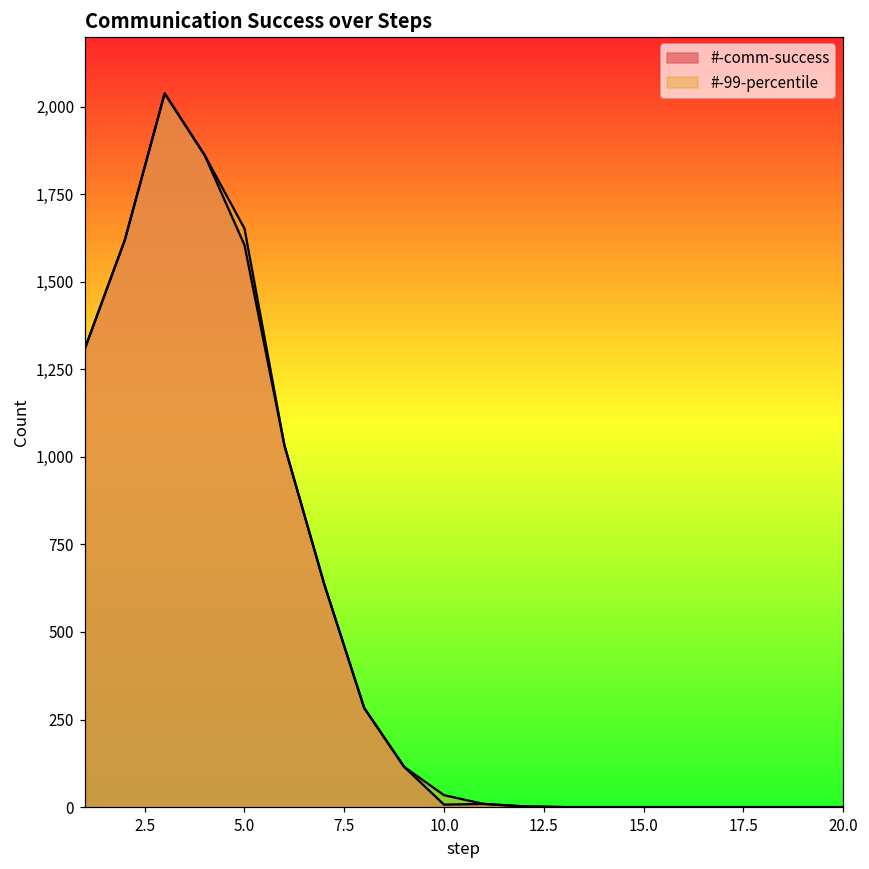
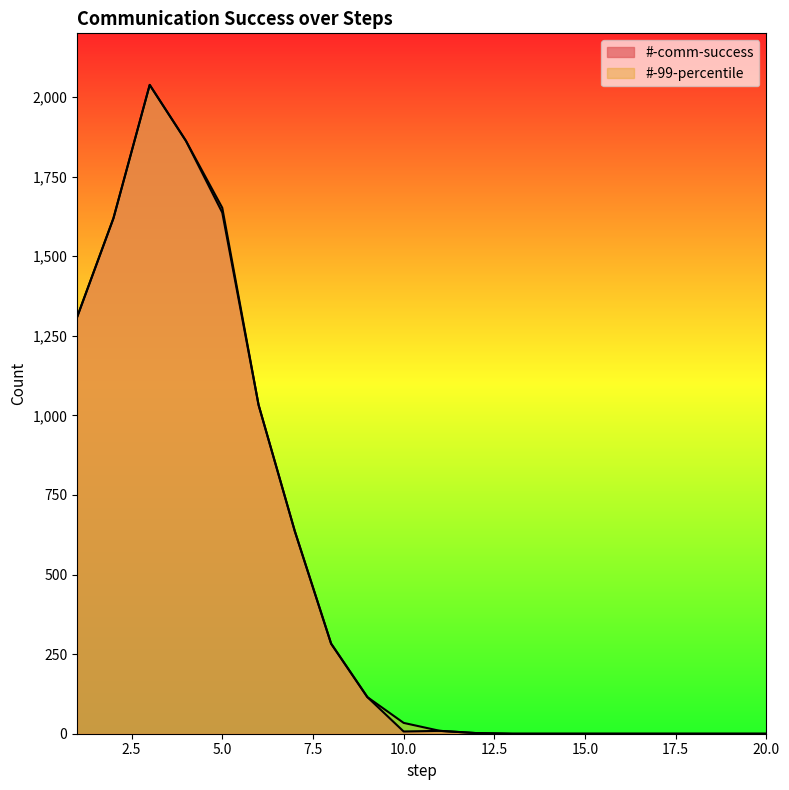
  {
    "#-comm-success": {
-     "5.0": "1,610",
+     "5.0": "1,640",
      "10.0": "10"
    },
    "#-99-percentile": {
      "5.0": "1,650",
      "10.0": "30"
    }
  }
